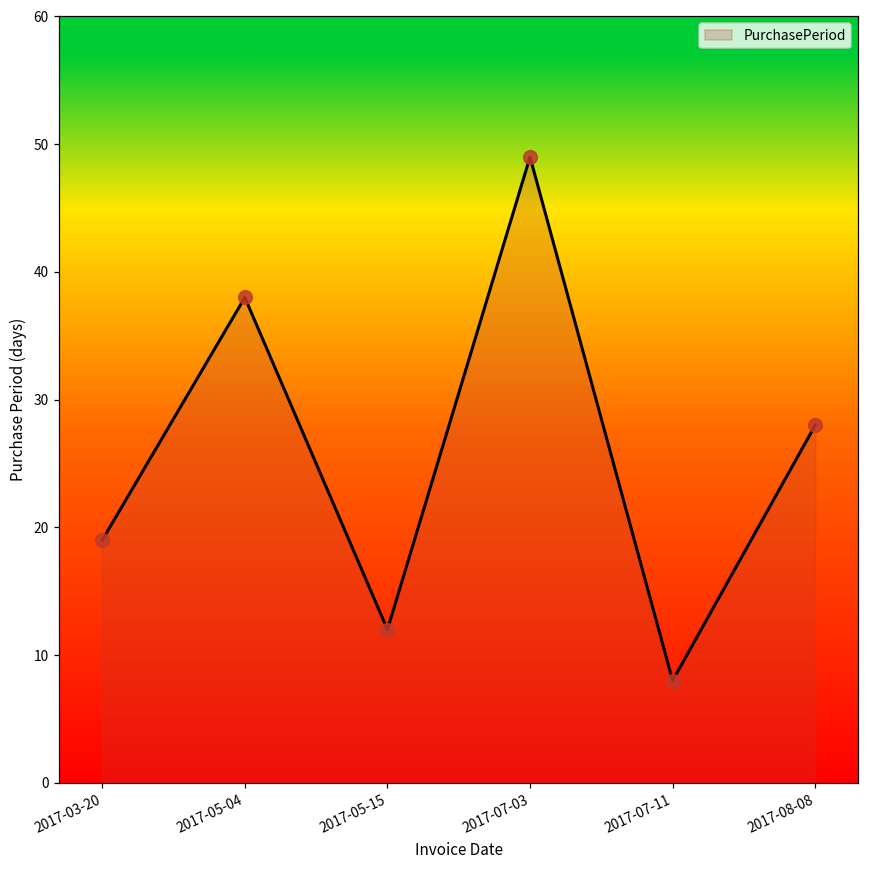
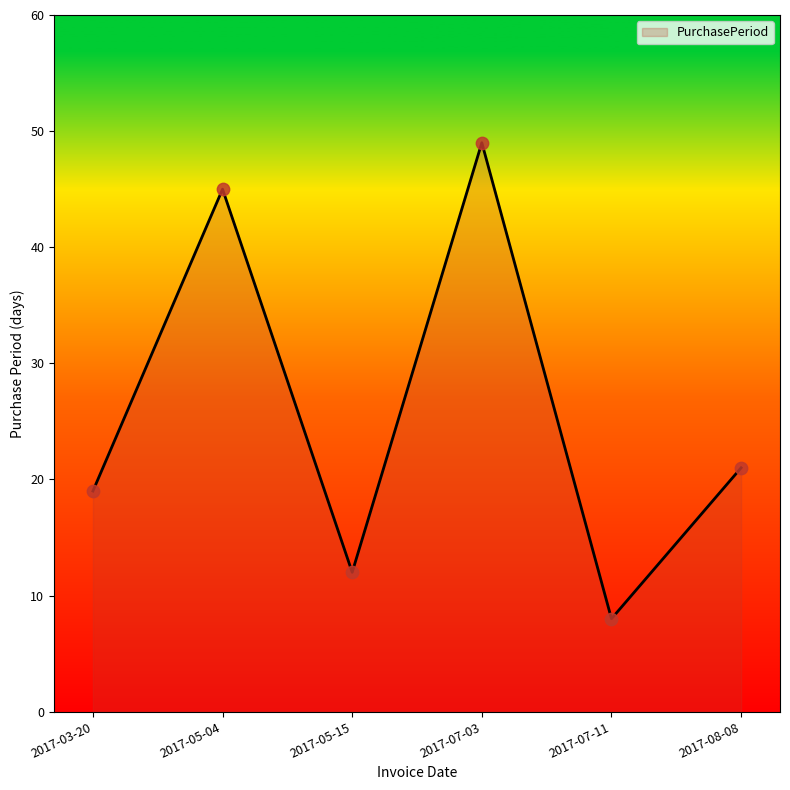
  {
    "2017-03-20": 19,
-   "2017-05-04": 38,
+   "2017-05-04": 45,
    "2017-05-15": 12,
    "2017-07-03": 49,
    "2017-07-11": 8,
-   "2017-08-08": 28
+   "2017-08-08": 21
  }
